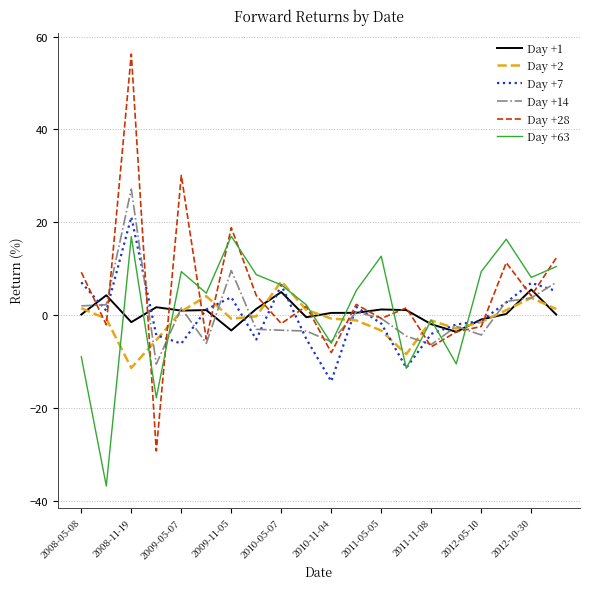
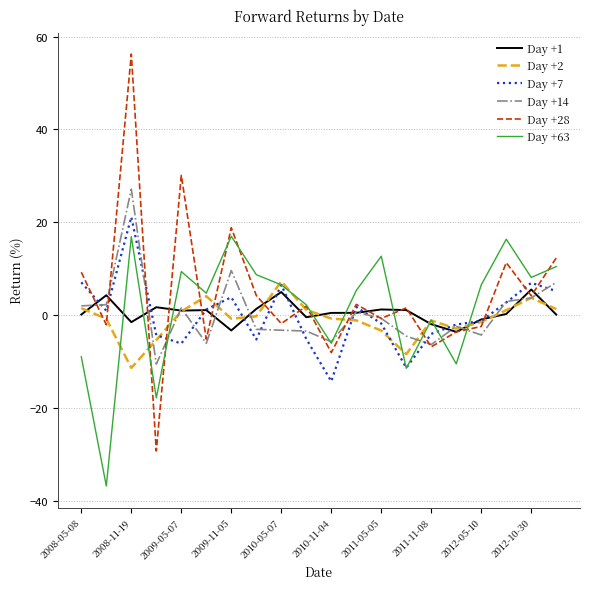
  {
    "Day +1": {
      "2008-05-08": 0,
      "2008-11-19": -2,
      "2009-11-05": -3,
      "2010-05-07": 5,
      "2010-11-04": 0,
      "2011-05-05": 1,
      "2011-11-08": -2,
      "2012-10-30": 5
    },
    "Day +2": {
      "2008-11-19": -11,
      "2009-11-05": -1,
      "2010-05-07": 7,
      "2010-11-04": -1,
      "2011-05-05": -3
    },
    "Day +7": {
      "2008-05-08": 7,
      "2008-11-19": 21,
      "2009-05-07": -6,
      "2009-11-05": 4,
      "2010-11-04": -14,
      "2011-05-05": -2,
      "2011-11-08": -4,
      "2012-10-30": 7
    },
    "Day +14": {
      "2008-11-19": 27,
      "2009-05-07": 1,
      "2009-11-05": 10,
      "2010-05-07": -3,
      "2012-05-10": -4
    },
    "Day +28": {
      "2008-05-08": 9,
      "2008-11-19": 56,
      "2009-05-07": 30,
      "2009-11-05": 19,
      "2010-05-07": -2,
      "2010-11-04": -8,
      "2012-05-10": -2
    },
    "Day +63": {
      "2008-05-08": -9,
      "2008-11-19": 17,
      "2009-05-07": 9,
      "2009-11-05": 17,
      "2011-05-05": 13,
-     "2012-05-10": 9,
+     "2012-05-10": 6,
      "2012-10-30": 8
    }
  }
